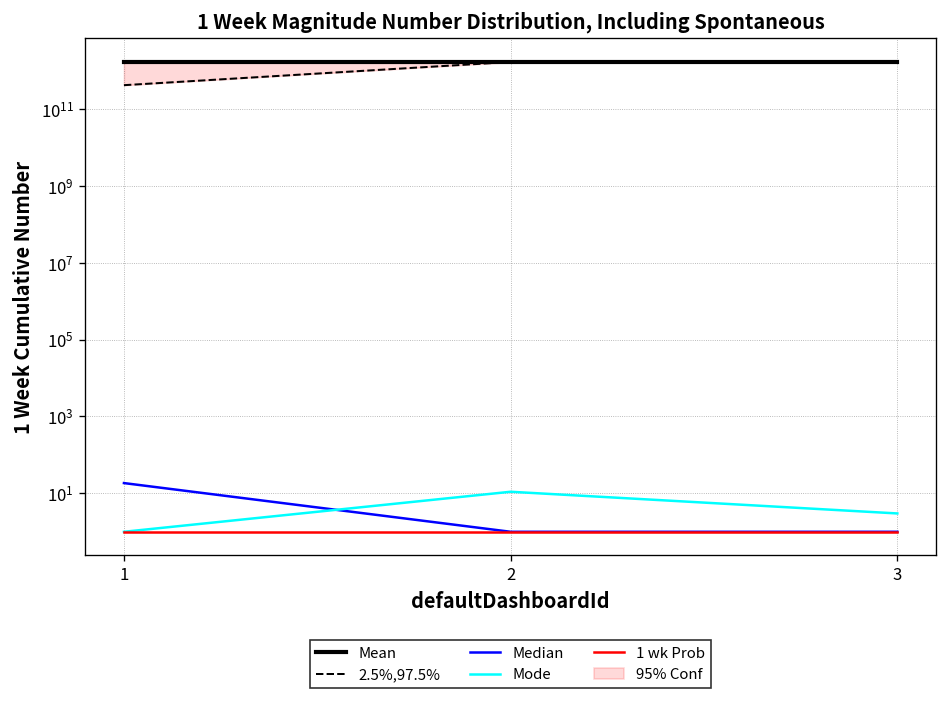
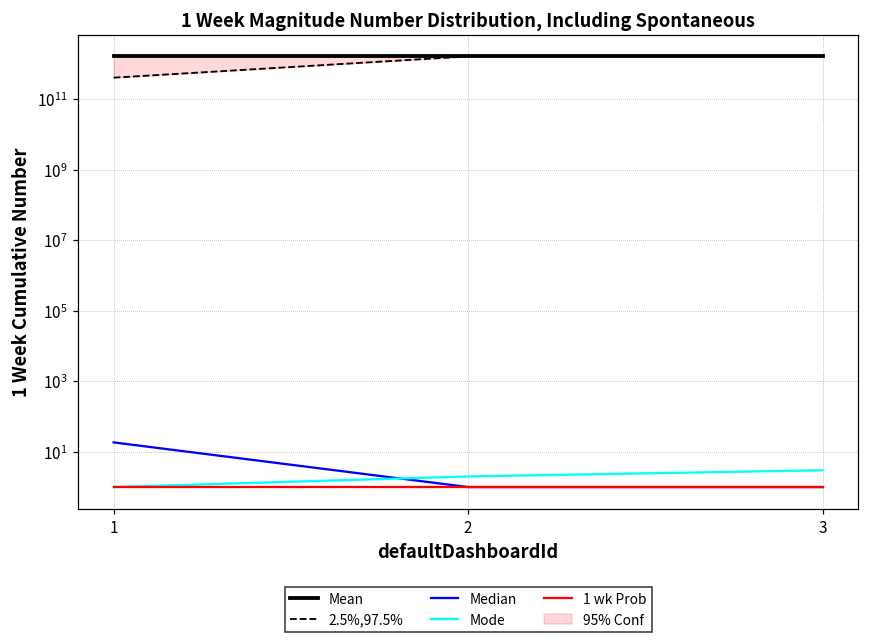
  {
    "2.5%,97.5%": {
      "1": 400000000000
    },
    "Median": {
      "1": 20
    },
    "Mode": {
-     "2": 11,
+     "2": 2,
      "3": 3
    }
  }
